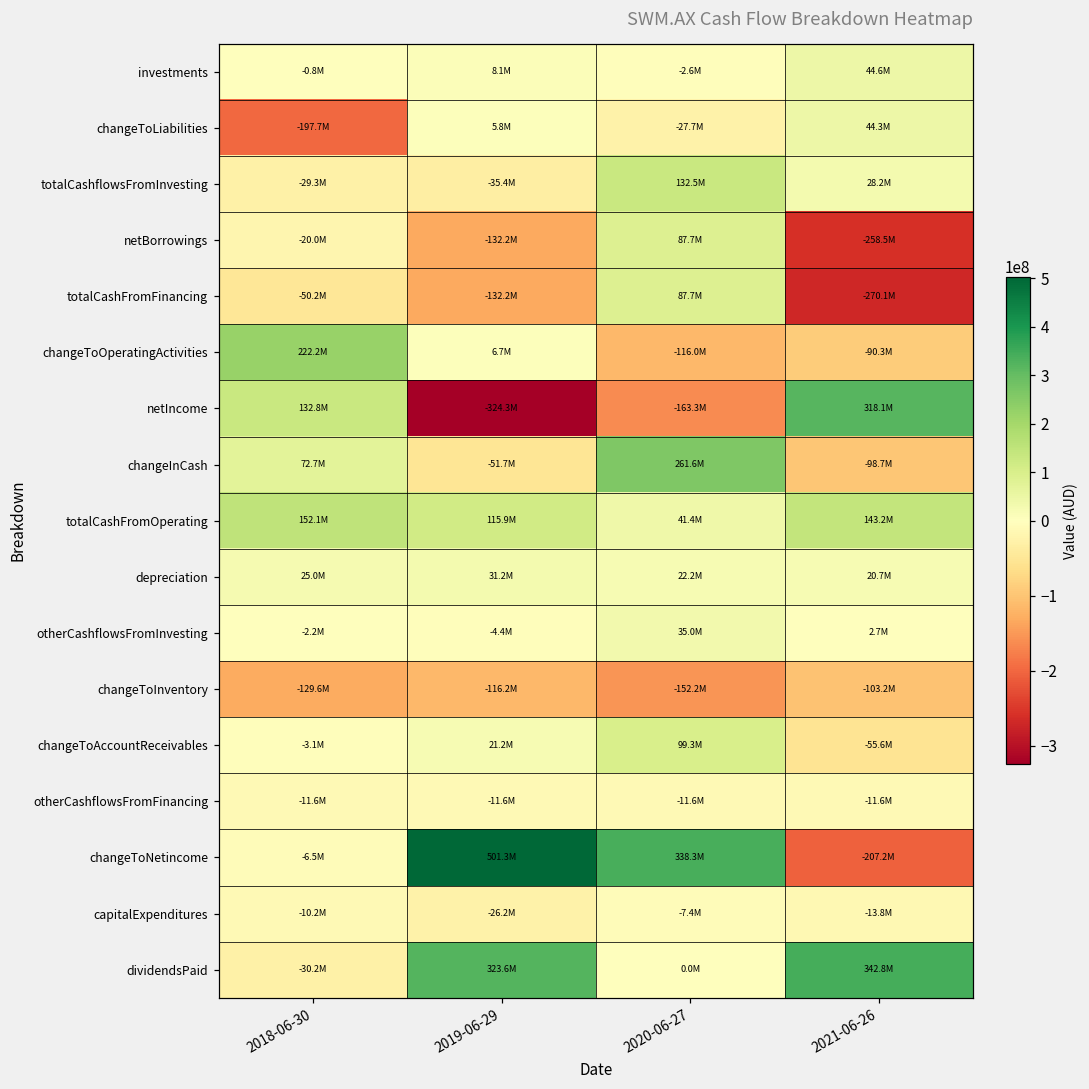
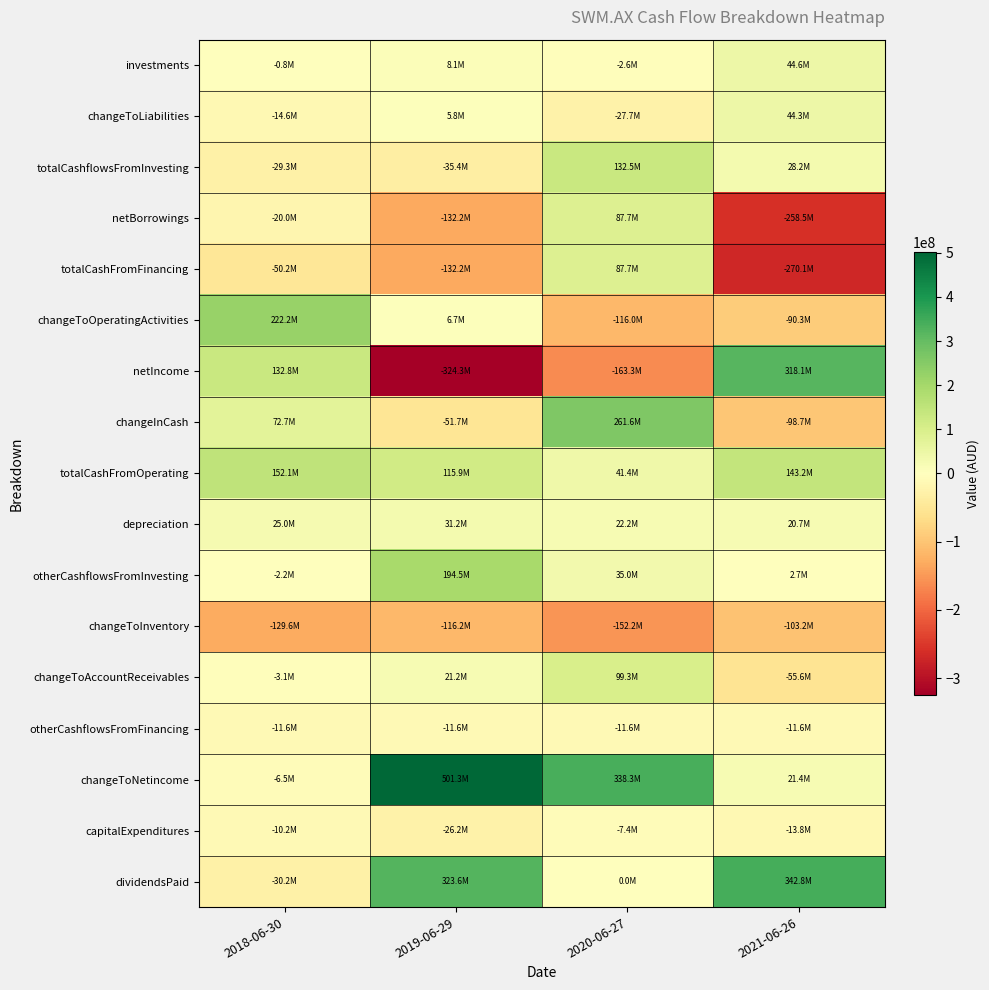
  {
    "investments": {
      "2018-06-30": "-0.8M",
      "2019-06-29": "8.1M",
      "2020-06-27": "-2.6M",
      "2021-06-26": "44.6M"
    },
    "changeToLiabilities": {
-     "2018-06-30": "-197.7M",
+     "2018-06-30": "-14.6M",
      "2019-06-29": "5.8M",
      "2020-06-27": "-27.7M",
      "2021-06-26": "44.3M"
    },
    "totalCashflowsFromInvesting": {
      "2018-06-30": "-29.3M",
      "2019-06-29": "-35.4M",
      "2020-06-27": "132.5M",
      "2021-06-26": "28.2M"
    },
    "netBorrowings": {
      "2018-06-30": "-20.0M",
      "2019-06-29": "-132.2M",
      "2020-06-27": "87.7M",
      "2021-06-26": "-258.5M"
    },
    "totalCashFromFinancing": {
      "2018-06-30": "-50.2M",
      "2019-06-29": "-132.2M",
      "2020-06-27": "87.7M",
      "2021-06-26": "-270.1M"
    },
    "changeToOperatingActivities": {
      "2018-06-30": "222.2M",
      "2019-06-29": "6.7M",
      "2020-06-27": "-116.0M",
      "2021-06-26": "-90.3M"
    },
    "netIncome": {
      "2018-06-30": "132.8M",
      "2019-06-29": "-324.3M",
      "2020-06-27": "-163.3M",
      "2021-06-26": "318.1M"
    },
    "changeInCash": {
      "2018-06-30": "72.7M",
      "2019-06-29": "-51.7M",
      "2020-06-27": "261.6M",
      "2021-06-26": "-98.7M"
    },
    "totalCashFromOperating": {
      "2018-06-30": "152.1M",
      "2019-06-29": "115.9M",
      "2020-06-27": "41.4M",
      "2021-06-26": "143.2M"
    },
    "depreciation": {
      "2018-06-30": "25.0M",
      "2019-06-29": "31.2M",
      "2020-06-27": "22.2M",
      "2021-06-26": "20.7M"
    },
    "otherCashflowsFromInvesting": {
      "2018-06-30": "-2.2M",
-     "2019-06-29": "-4.4M",
+     "2019-06-29": "194.5M",
      "2020-06-27": "35.0M",
      "2021-06-26": "2.7M"
    },
    "changeToInventory": {
      "2018-06-30": "-129.6M",
      "2019-06-29": "-116.2M",
      "2020-06-27": "-152.2M",
      "2021-06-26": "-103.2M"
    },
    "changeToAccountReceivables": {
      "2018-06-30": "-3.1M",
      "2019-06-29": "21.2M",
      "2020-06-27": "99.3M",
      "2021-06-26": "-55.6M"
    },
    "otherCashflowsFromFinancing": {
      "2018-06-30": "-11.6M",
      "2019-06-29": "-11.6M",
      "2020-06-27": "-11.6M",
      "2021-06-26": "-11.6M"
    },
    "changeToNetincome": {
      "2018-06-30": "-6.5M",
      "2019-06-29": "501.3M",
      "2020-06-27": "338.3M",
-     "2021-06-26": "-207.2M"
+     "2021-06-26": "21.4M"
    },
    "capitalExpenditures": {
      "2018-06-30": "-10.2M",
      "2019-06-29": "-26.2M",
      "2020-06-27": "-7.4M",
      "2021-06-26": "-13.8M"
    },
    "dividendsPaid": {
      "2018-06-30": "-30.2M",
      "2019-06-29": "323.6M",
      "2020-06-27": "0.0M",
      "2021-06-26": "342.8M"
    }
  }
